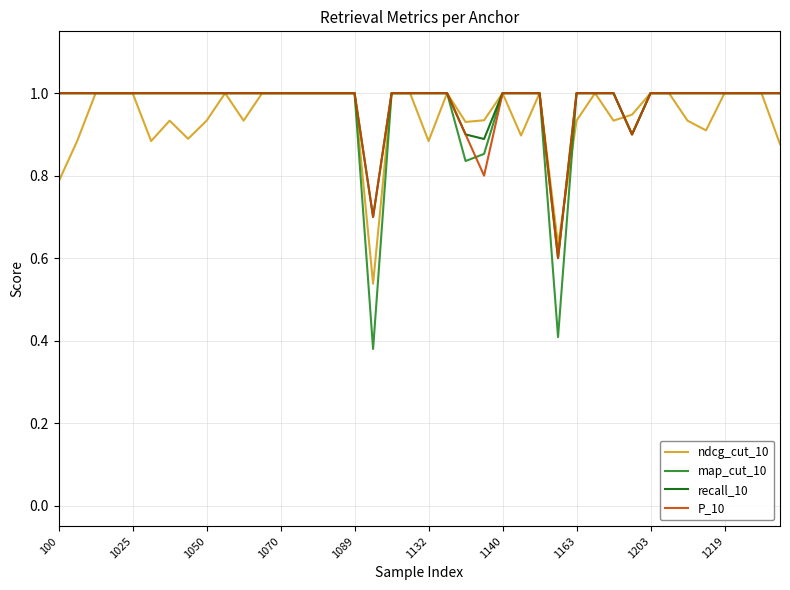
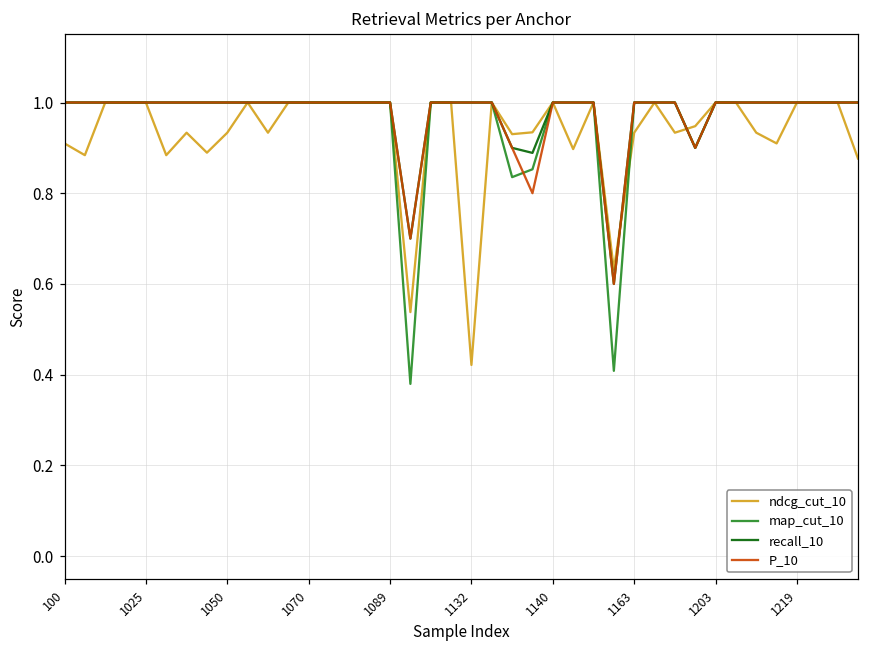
  {
    "ndcg_cut_10": {
-     "100": 0.79,
+     "100": 0.91,
      "1050": 0.93,
-     "1132": 0.88,
+     "1132": 0.42,
      "1163": 0.93
    }
  }
